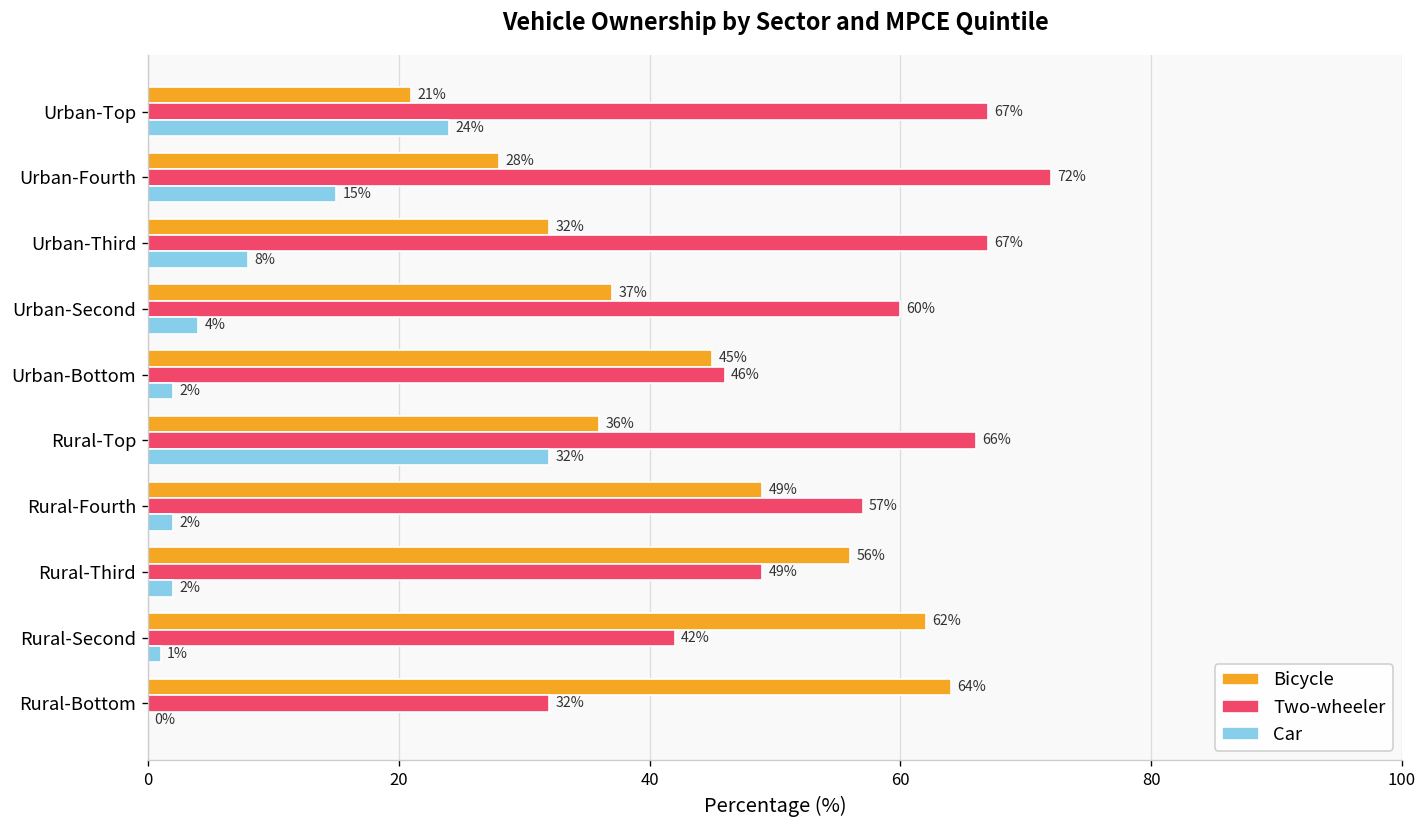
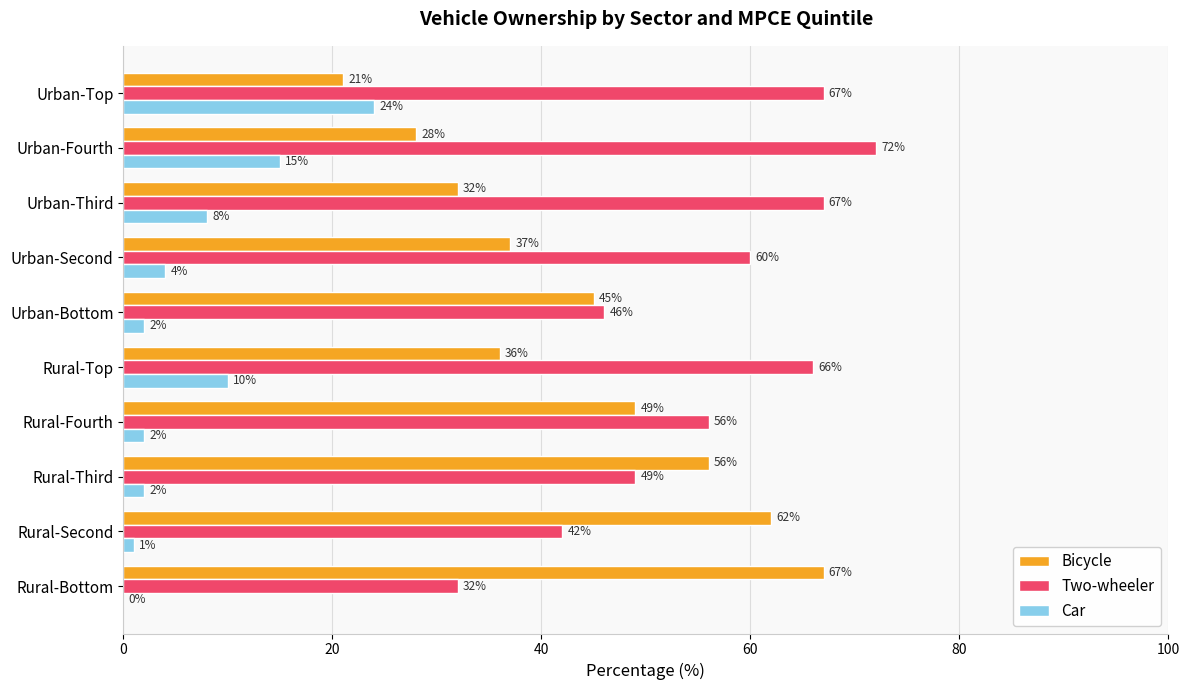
  {
    "Bicycle": {
      "Urban-Top": "21%",
      "Urban-Fourth": "28%",
      "Urban-Third": "32%",
      "Urban-Second": "37%",
      "Urban-Bottom": "45%",
      "Rural-Top": "36%",
      "Rural-Fourth": "49%",
      "Rural-Third": "56%",
      "Rural-Second": "62%",
-     "Rural-Bottom": "64%"
+     "Rural-Bottom": "67%"
    },
    "Two-wheeler": {
      "Urban-Top": "67%",
      "Urban-Fourth": "72%",
      "Urban-Third": "67%",
      "Urban-Second": "60%",
      "Urban-Bottom": "46%",
      "Rural-Top": "66%",
-     "Rural-Fourth": "57%",
+     "Rural-Fourth": "56%",
      "Rural-Third": "49%",
      "Rural-Second": "42%",
      "Rural-Bottom": "32%"
    },
    "Car": {
      "Urban-Top": "24%",
      "Urban-Fourth": "15%",
      "Urban-Third": "8%",
      "Urban-Second": "4%",
      "Urban-Bottom": "2%",
-     "Rural-Top": "32%",
+     "Rural-Top": "10%",
      "Rural-Fourth": "2%",
      "Rural-Third": "2%",
      "Rural-Second": "1%",
      "Rural-Bottom": "0%"
    }
  }
